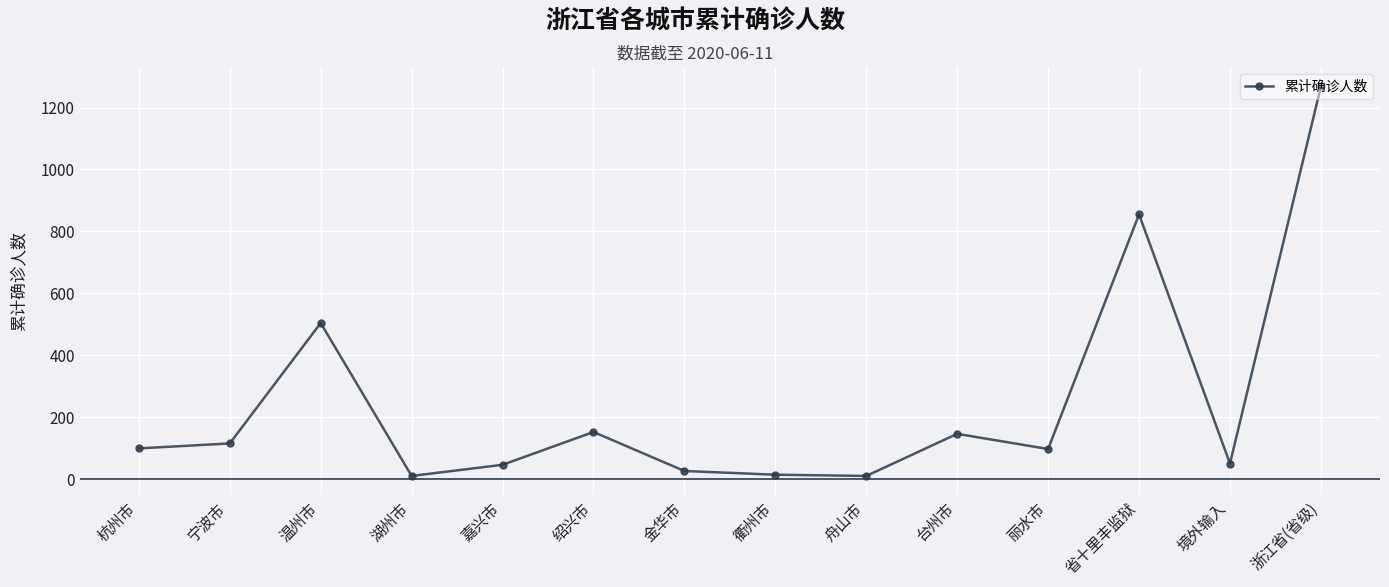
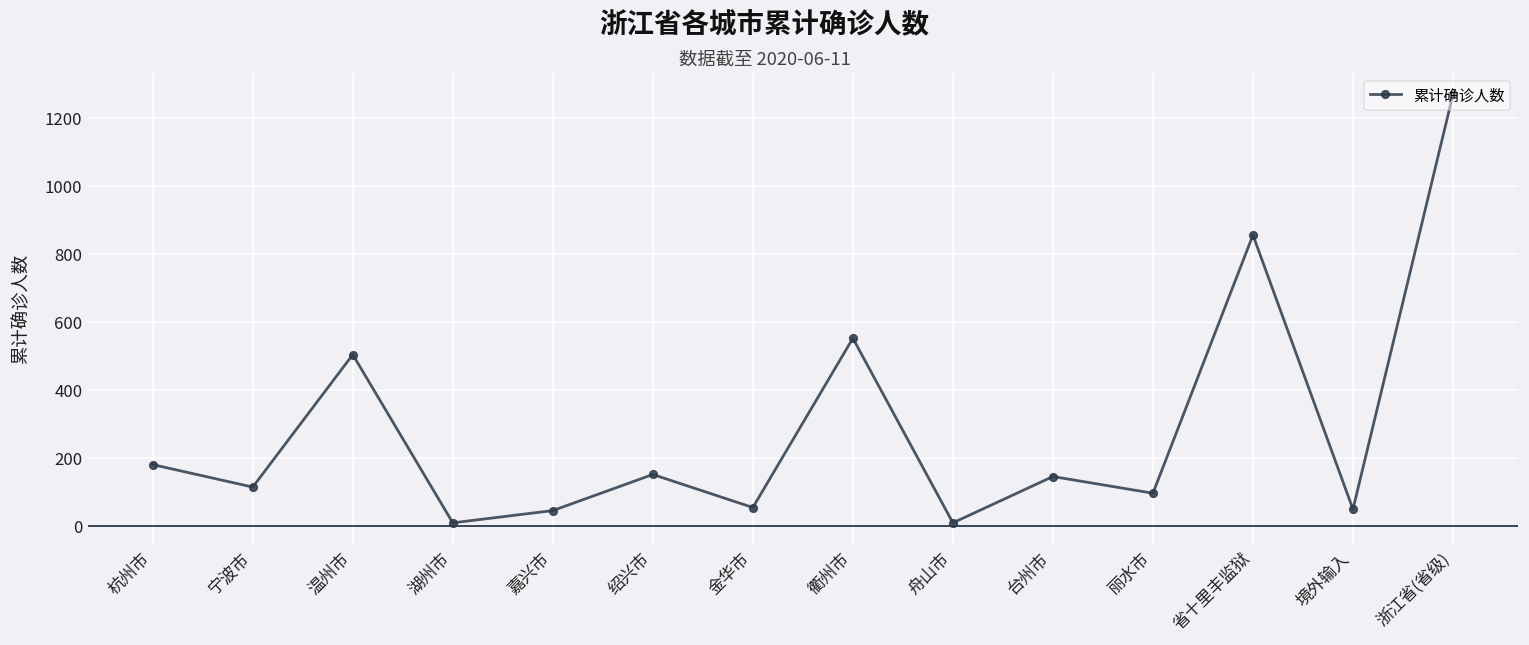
  {
-   "杭州市": 100,
+   "杭州市": 180,
    "宁波市": 120,
    "温州市": 500,
    "湖州市": 10,
    "嘉兴市": 50,
    "绍兴市": 150,
-   "金华市": 30,
-   "衢州市": 10,
+   "金华市": 60,
+   "衢州市": 550,
    "舟山市": 10,
    "台州市": 150,
    "丽水市": 100,
    "省十里丰监狱": 860,
    "境外输入": 50
  }
